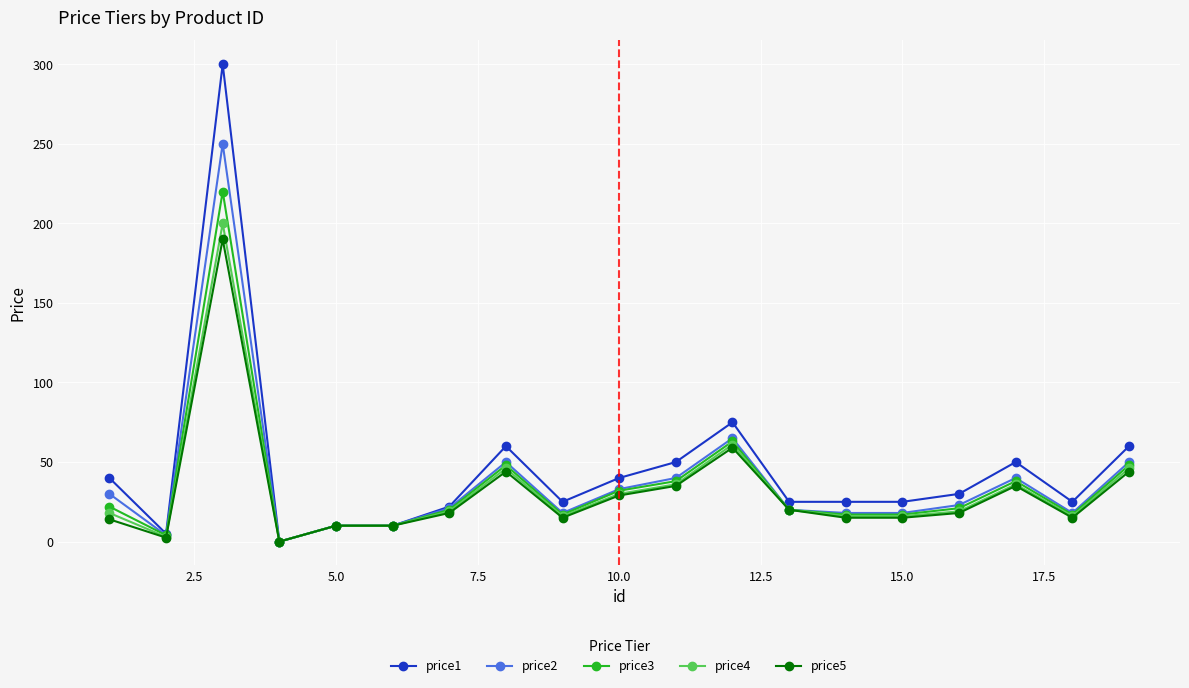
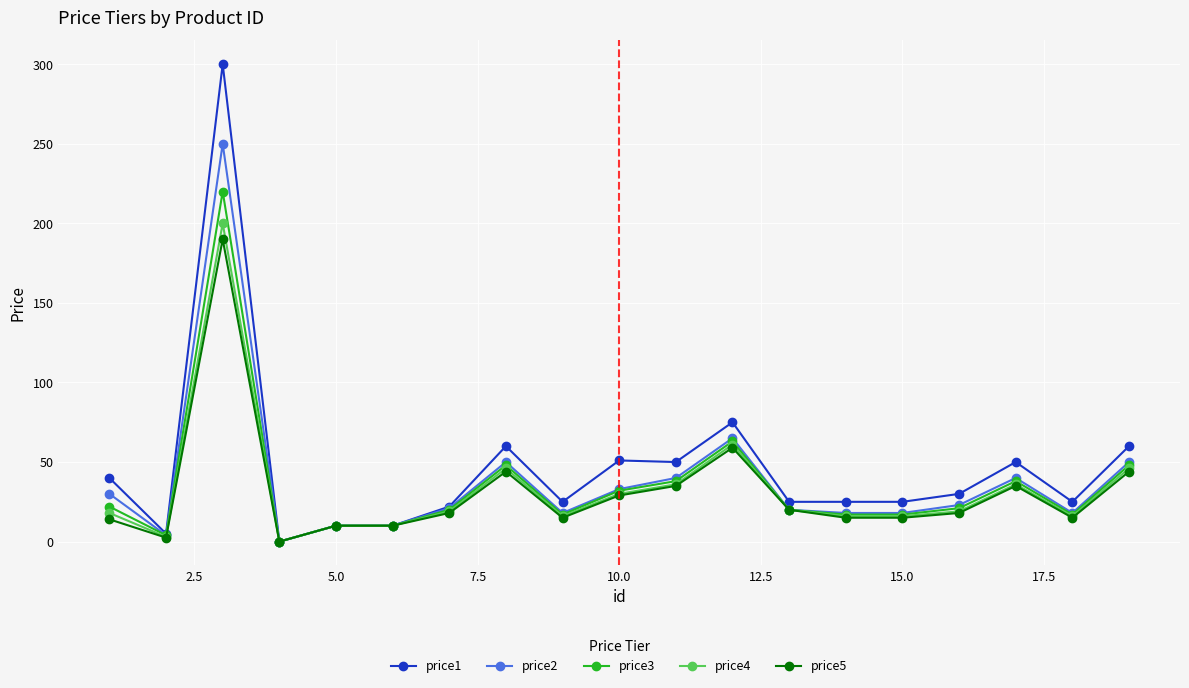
  {
    "price1": {
-     "10.0": 40,
+     "10.0": 51,
      "15.0": 25
    }
  }
